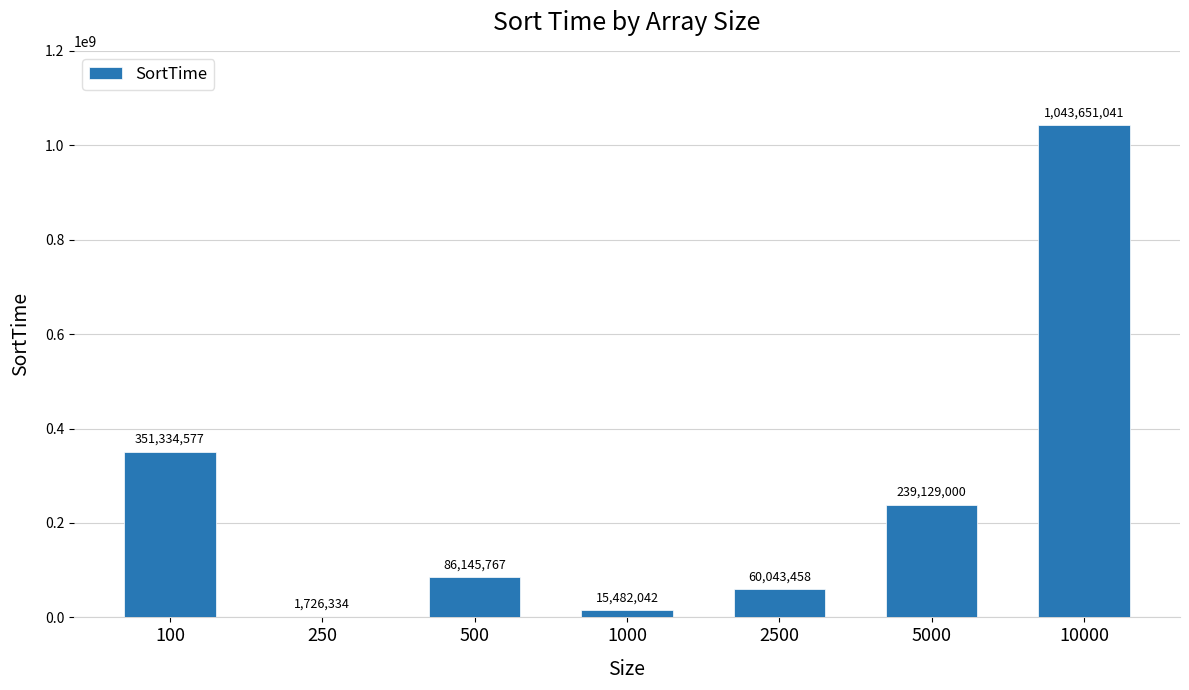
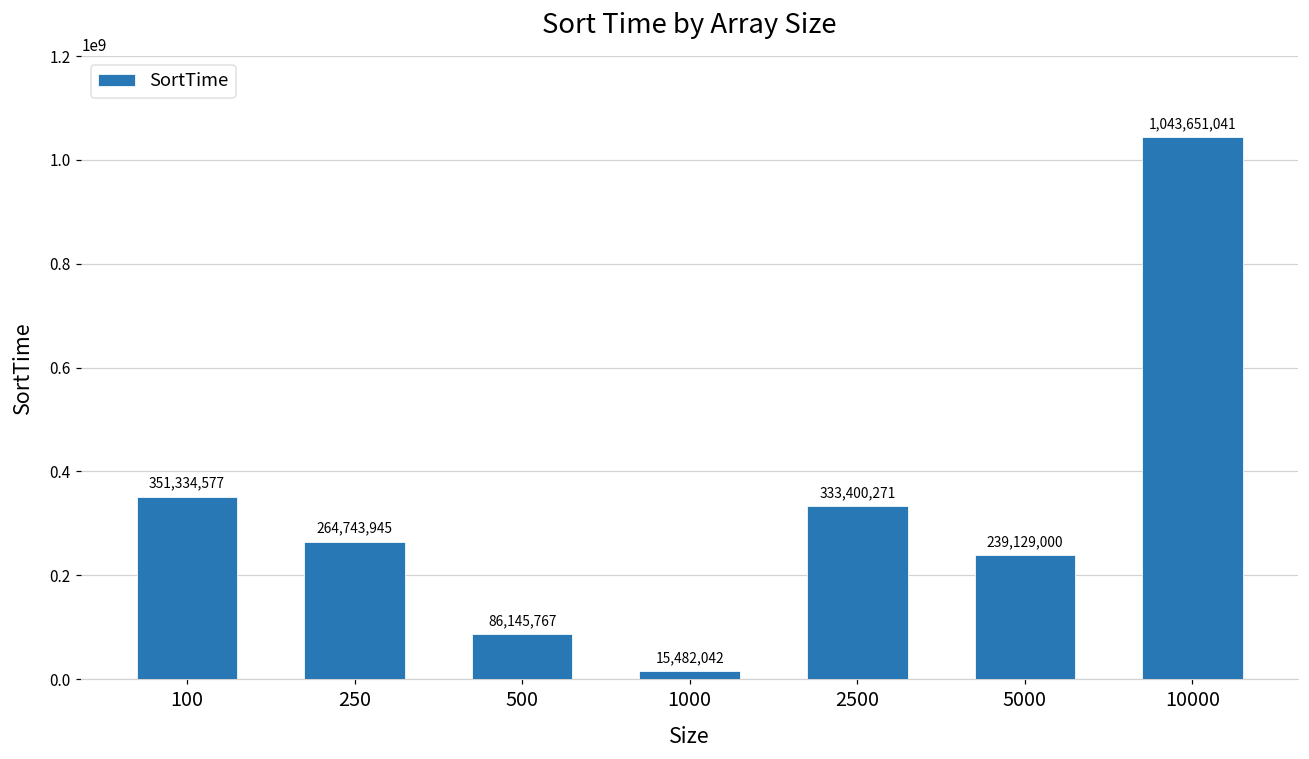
  {
    "100": "351,334,577",
-   "250": "1,726,334",
+   "250": "264,743,945",
    "500": "86,145,767",
    "1000": "15,482,042",
-   "2500": "60,043,458",
+   "2500": "333,400,271",
    "5000": "239,129,000",
    "10000": "1,043,651,041"
  }
